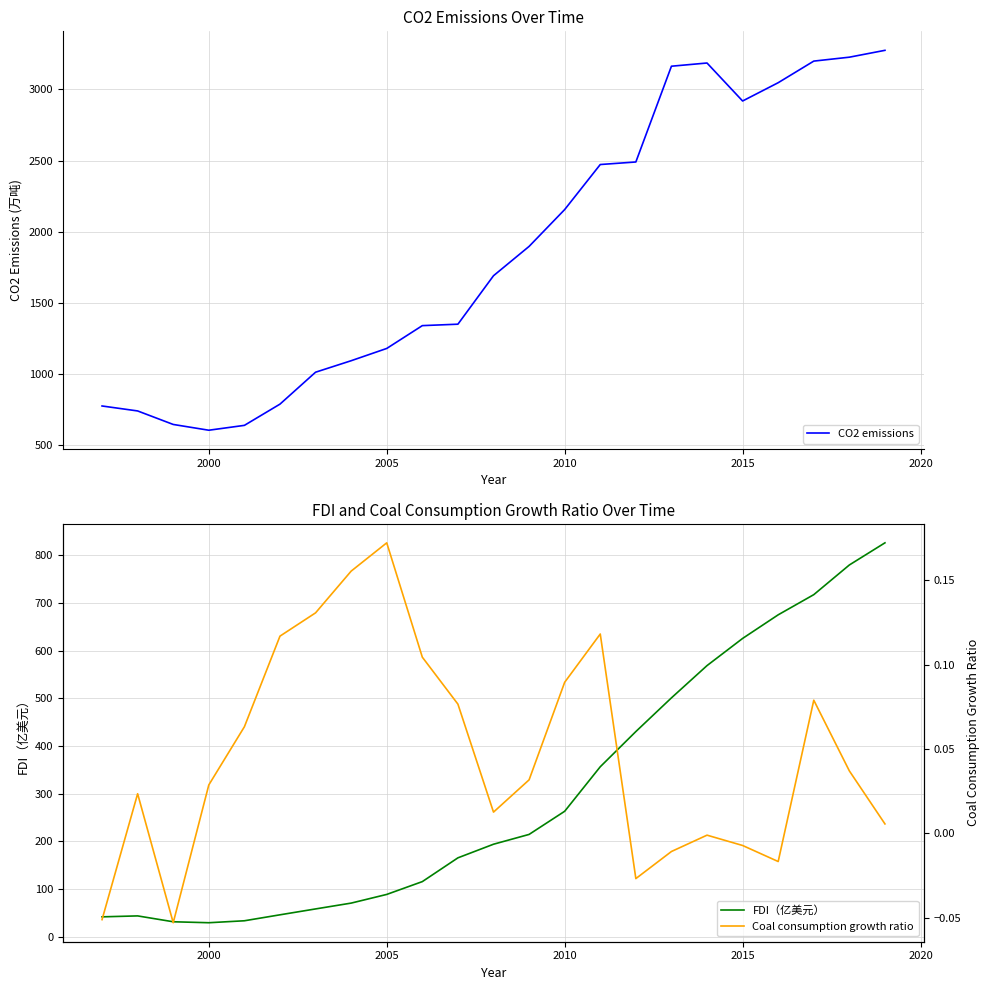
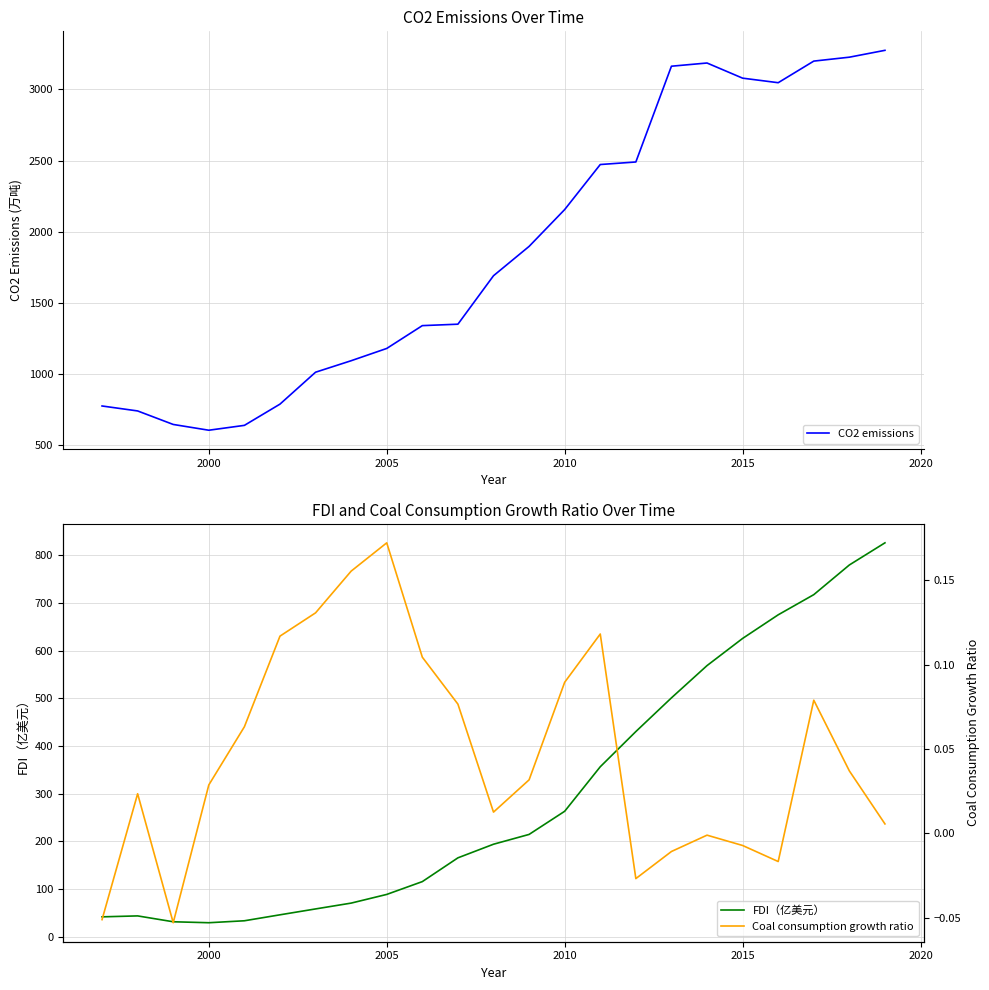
  {
    "CO2 Emissions Over Time": {
      "2000": 610,
      "2005": 1180,
      "2010": 2160,
-     "2015": 2920
+     "2015": 3080
    }
  }
